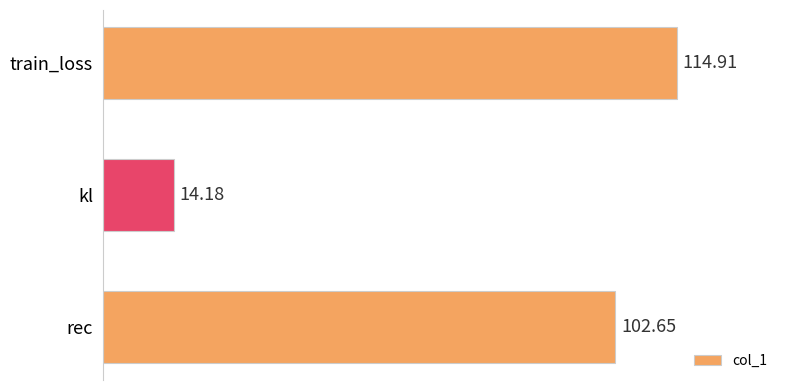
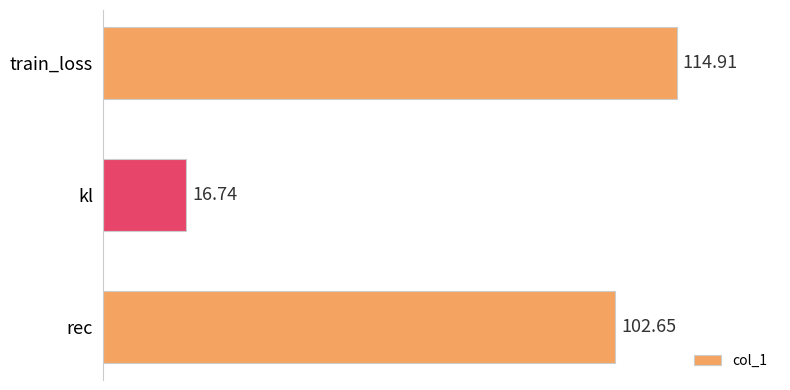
  {
    "train_loss": 114.91,
-   "kl": 14.18,
+   "kl": 16.74,
    "rec": 102.65
  }
